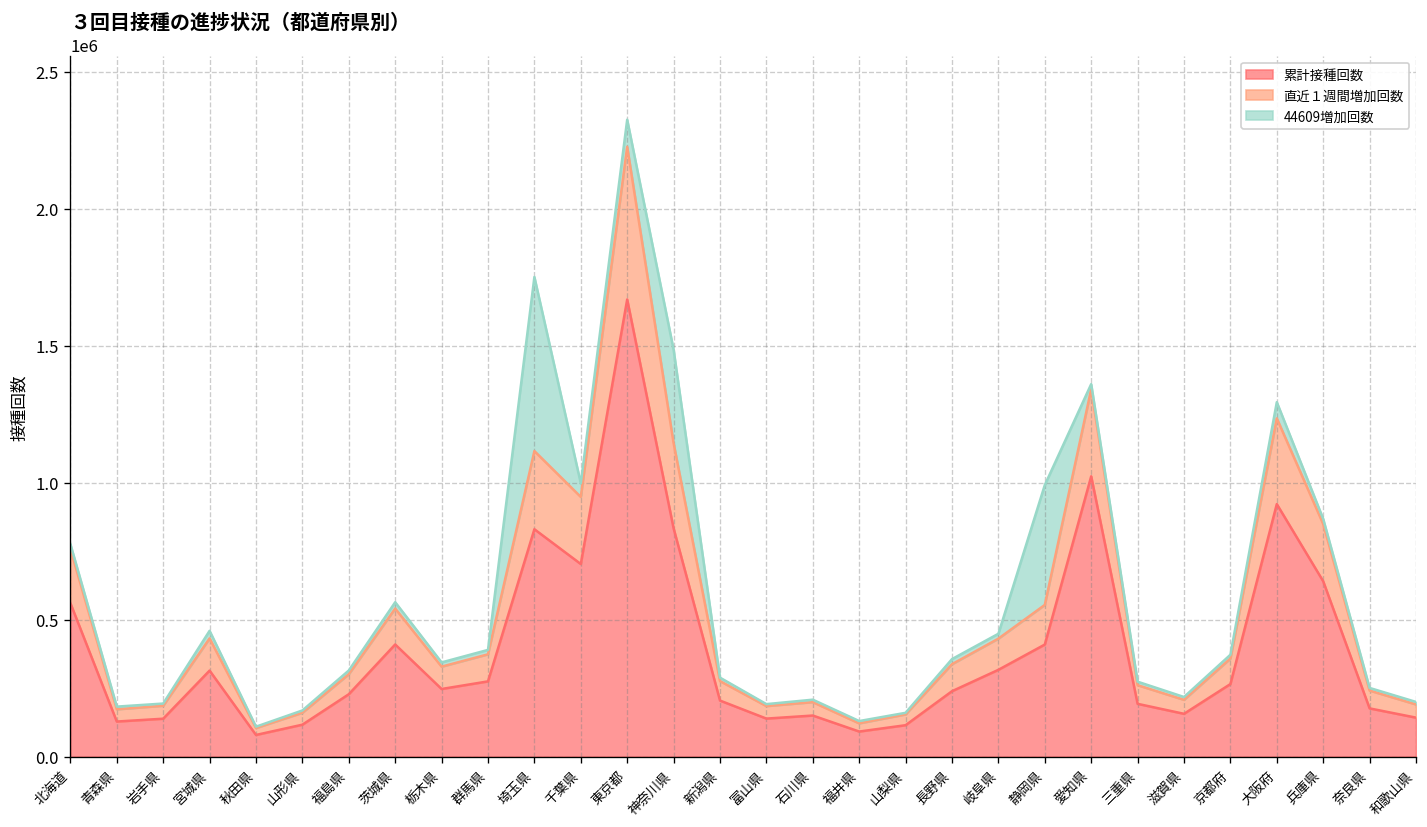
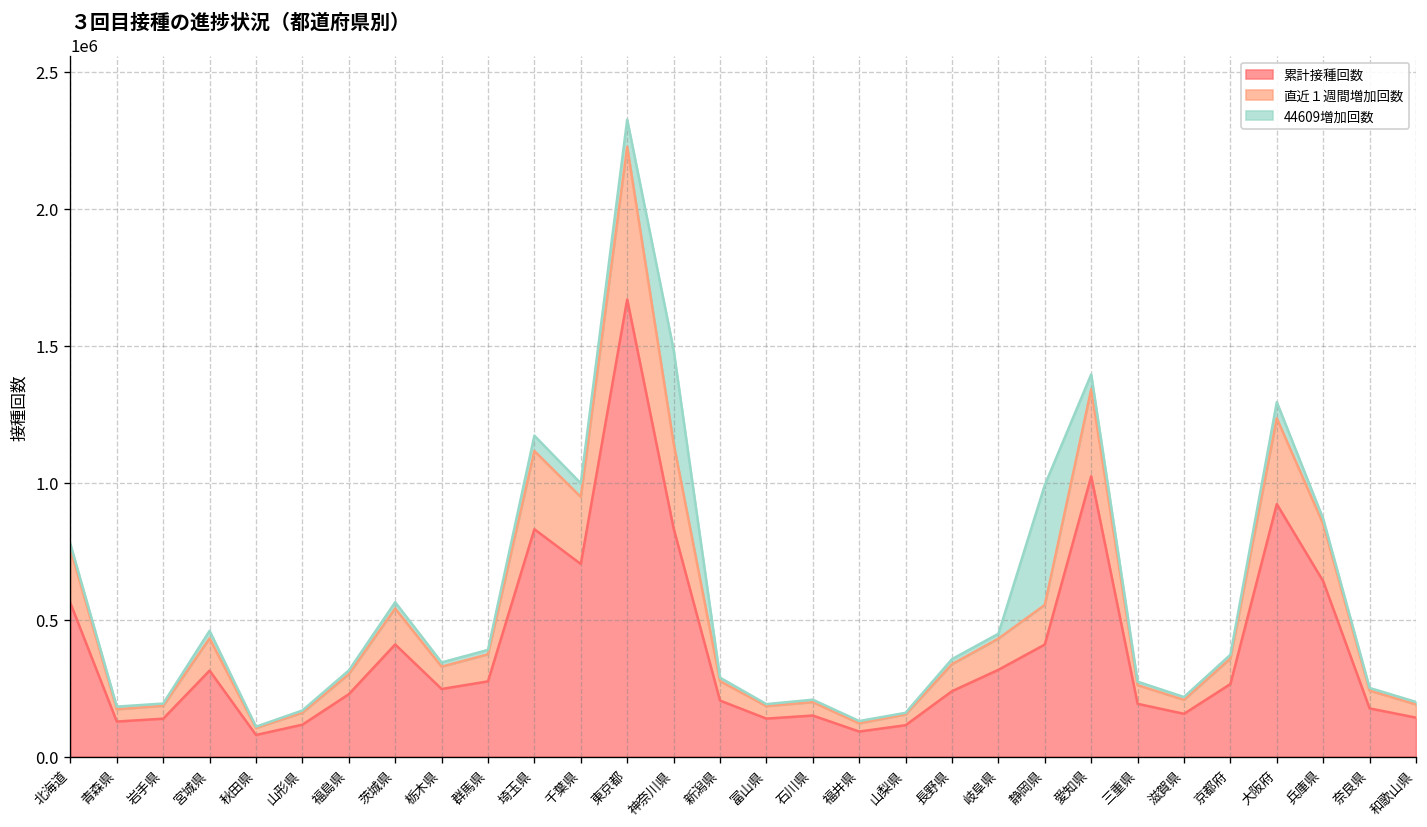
  {
    "44609増加回数": {
      "北海道": 20000,
      "宮城県": 30000,
      "福島県": 10000,
      "茨城県": 20000,
      "栃木県": 20000,
      "群馬県": 20000,
-     "埼玉県": 640000,
+     "埼玉県": 60000,
      "千葉県": 50000,
      "東京都": 100000,
      "神奈川県": 340000,
      "新潟県": 10000,
      "長野県": 20000,
      "岐阜県": 20000,
      "静岡県": 440000,
-     "愛知県": 20000,
+     "愛知県": 50000,
      "三重県": 10000,
      "京都府": 10000,
      "大阪府": 60000,
      "兵庫県": 20000
    }
  }
